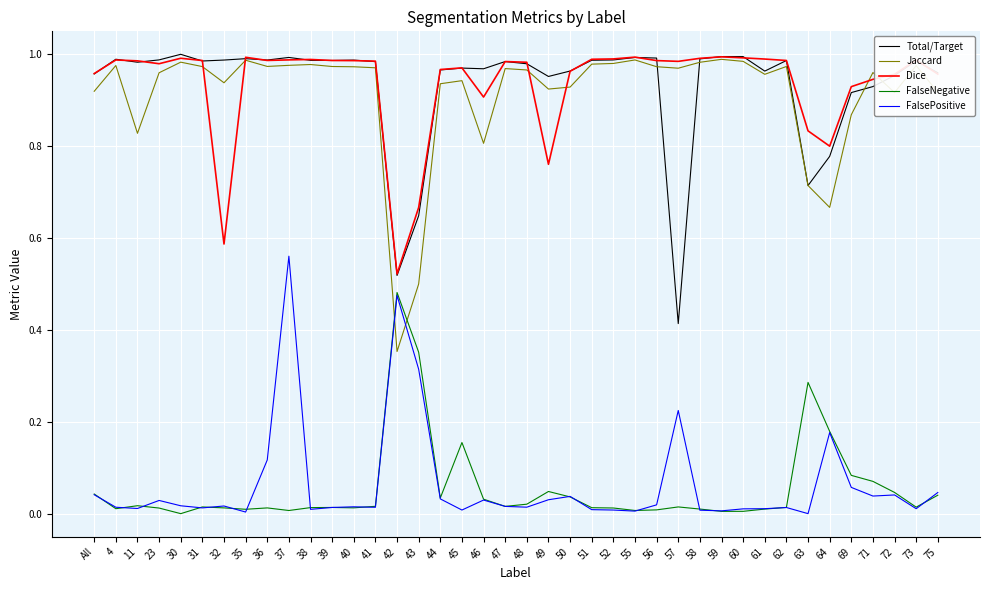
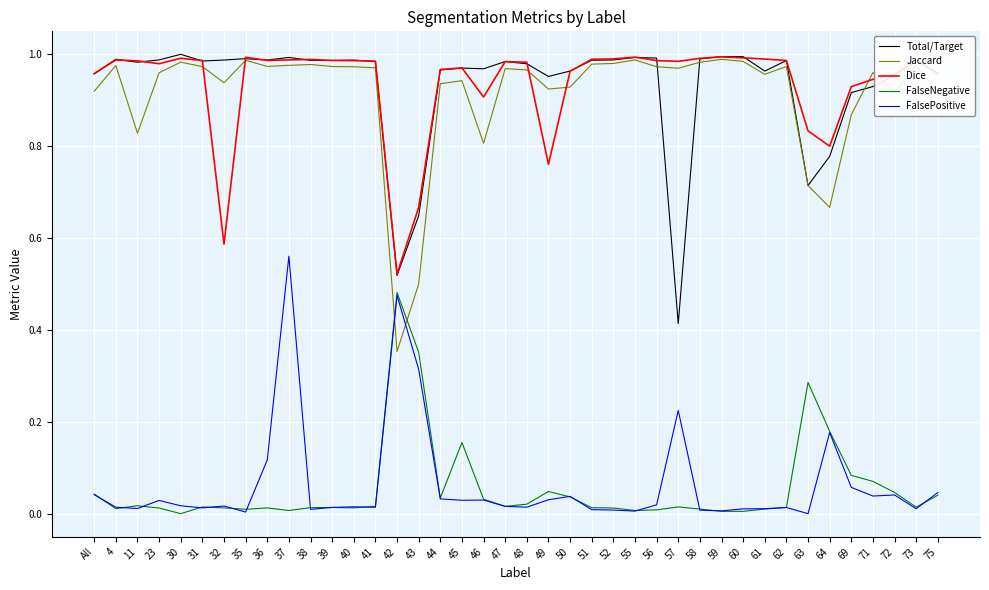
  {
    "Total/Target": {
      "23": 0.99,
      "30": 1.00,
      "32": 0.99,
      "43": 0.65,
      "46": 0.97,
      "49": 0.95,
      "57": 0.41,
      "61": 0.96,
      "64": 0.78,
      "69": 0.92,
      "71": 0.93
    },
    "Jaccard": {
      "All": 0.92,
      "4": 0.98,
      "11": 0.83,
      "23": 0.96,
      "30": 0.98,
      "31": 0.97,
      "32": 0.94,
      "36": 0.97,
      "37": 0.98,
      "38": 0.98,
      "39": 0.97,
      "40": 0.97,
      "41": 0.97,
      "42": 0.35,
      "43": 0.50,
      "44": 0.94,
      "45": 0.94,
      "46": 0.81,
      "47": 0.97,
      "48": 0.97,
      "49": 0.92,
      "50": 0.93,
      "51": 0.98,
      "52": 0.98,
      "56": 0.97,
      "57": 0.97,
      "58": 0.98,
      "60": 0.98,
      "61": 0.96,
      "62": 0.97,
      "64": 0.67,
      "69": 0.87,
      "71": 0.96
    },
    "Dice": {
      "23": 0.98,
      "30": 0.99,
      "32": 0.59,
      "43": 0.67,
      "46": 0.91,
      "49": 0.76,
      "57": 0.98,
      "61": 0.99,
      "63": 0.83,
      "64": 0.80,
      "69": 0.93,
      "71": 0.95
    },
    "FalseNegative": {
      "11": 0.02,
      "23": 0.01,
      "30": 0.00,
      "35": 0.01,
      "36": 0.01,
      "37": 0.01,
      "42": 0.48,
      "43": 0.35,
      "45": 0.15,
      "48": 0.02,
      "49": 0.05,
      "56": 0.01,
      "57": 0.01,
      "63": 0.29,
      "69": 0.08,
      "71": 0.07,
      "72": 0.05,
      "75": 0.04
    },
    "FalsePositive": {
      "11": 0.01,
      "23": 0.03,
      "30": 0.02,
      "35": 0.00,
      "36": 0.12,
      "37": 0.56,
      "42": 0.48,
      "43": 0.31,
-     "45": 0.01,
+     "45": 0.03,
      "48": 0.01,
      "49": 0.03,
      "56": 0.02,
      "57": 0.22,
      "63": 0.00,
      "69": 0.06,
      "71": 0.04,
      "72": 0.04,
      "75": 0.05
    }
  }
